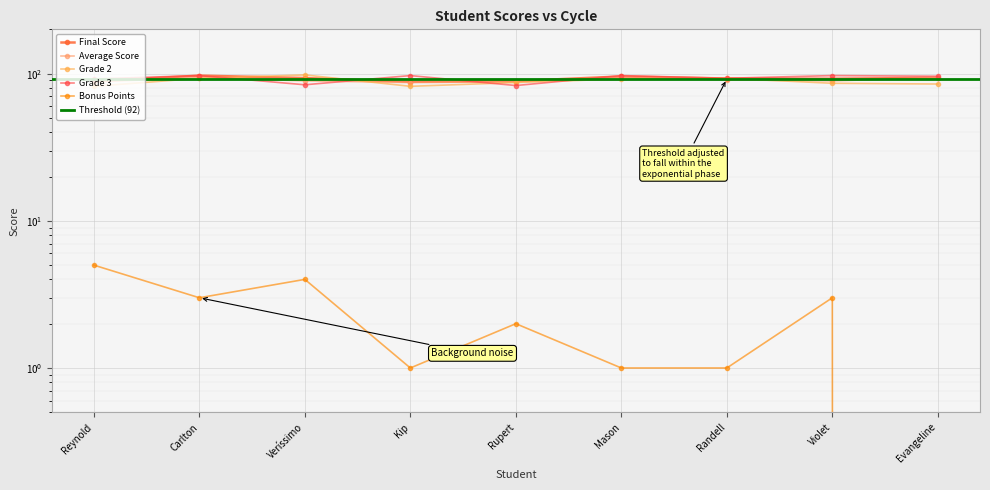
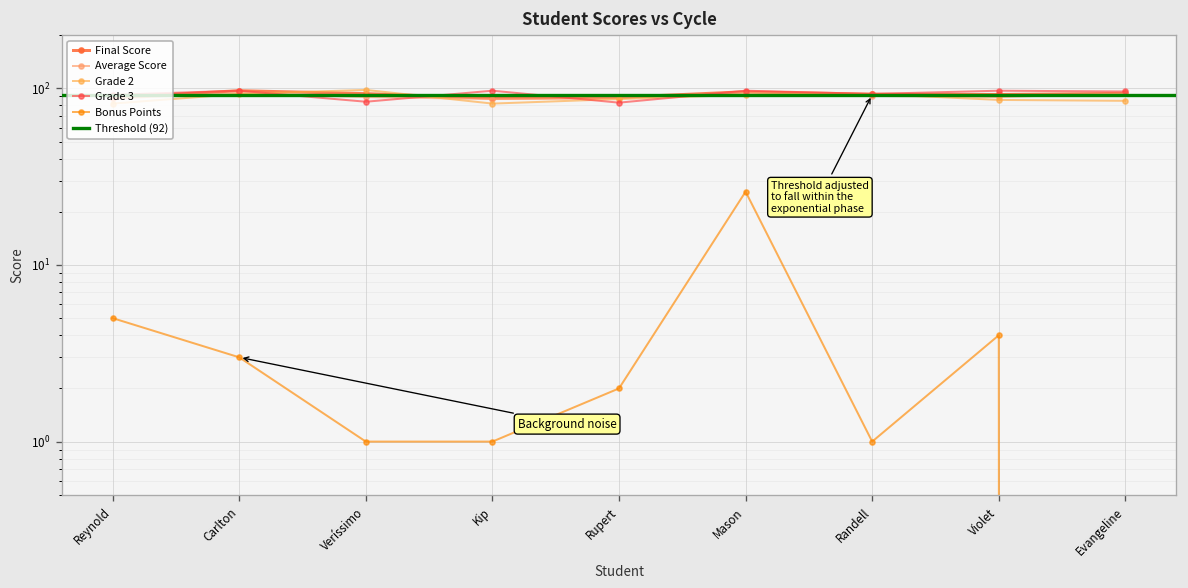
  {
    "Bonus Points": {
      "Reynold": 5,
      "Carlton": 3,
-     "Veríssimo": 4,
+     "Veríssimo": 1,
      "Kip": 1,
      "Rupert": 2,
-     "Mason": 1,
+     "Mason": 26,
      "Randell": 1,
-     "Violet": 3
+     "Violet": 4
    }
  }
